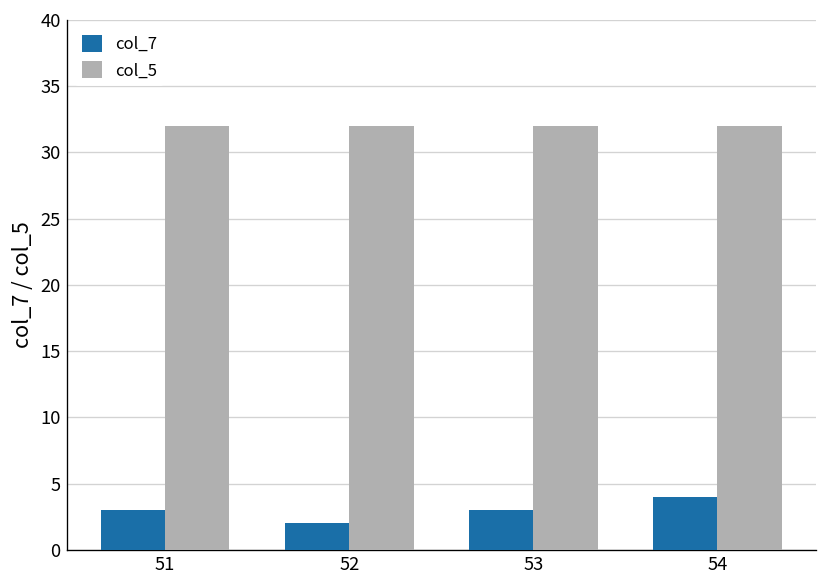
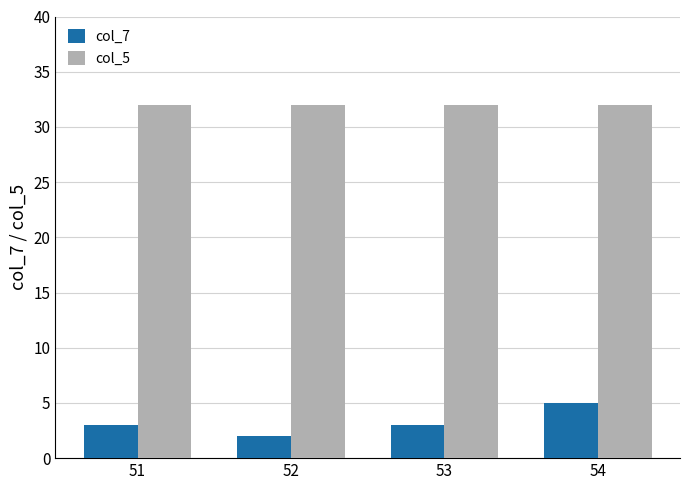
  {
    "col_7": {
      "51": 3,
      "52": 2,
      "53": 3,
-     "54": 4
+     "54": 5
    },
    "col_5": {
      "51": 32,
      "52": 32,
      "53": 32,
      "54": 32
    }
  }
